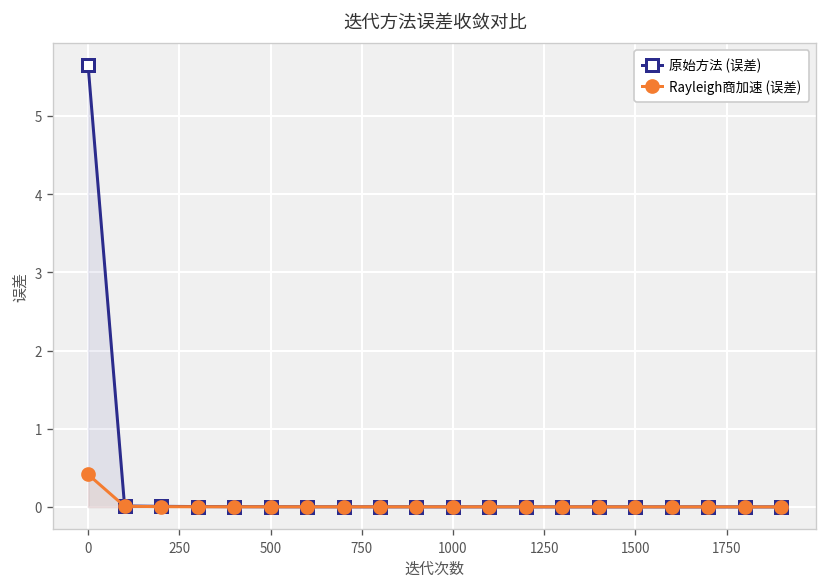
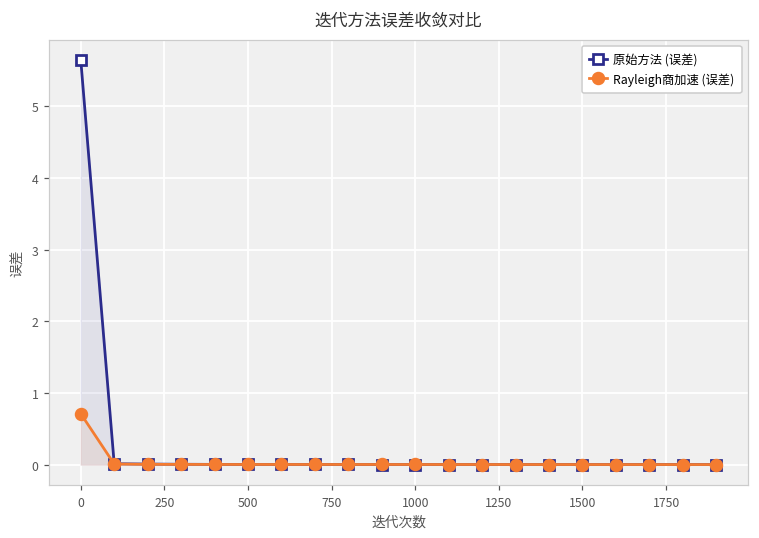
  {
    "原始方法 (误差)": {
      "0": 5.6
    },
    "Rayleigh商加速 (误差)": {
-     "0": 0.4
+     "0": 0.7
    }
  }
